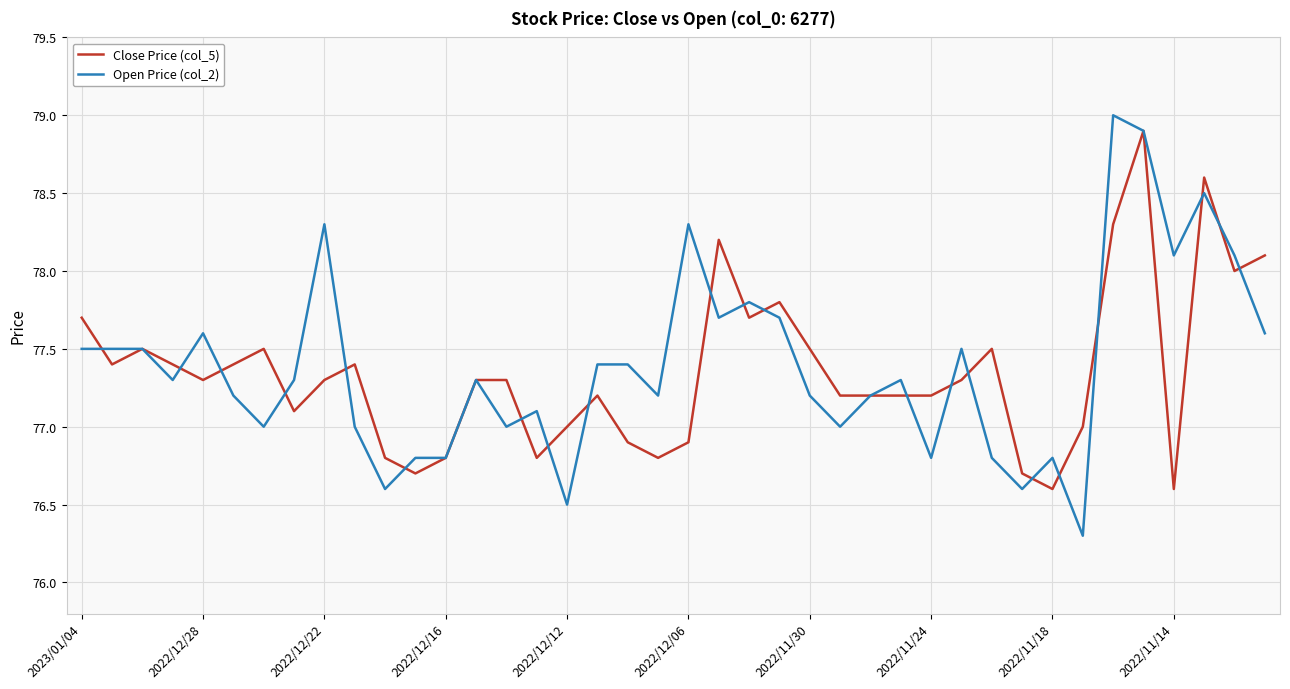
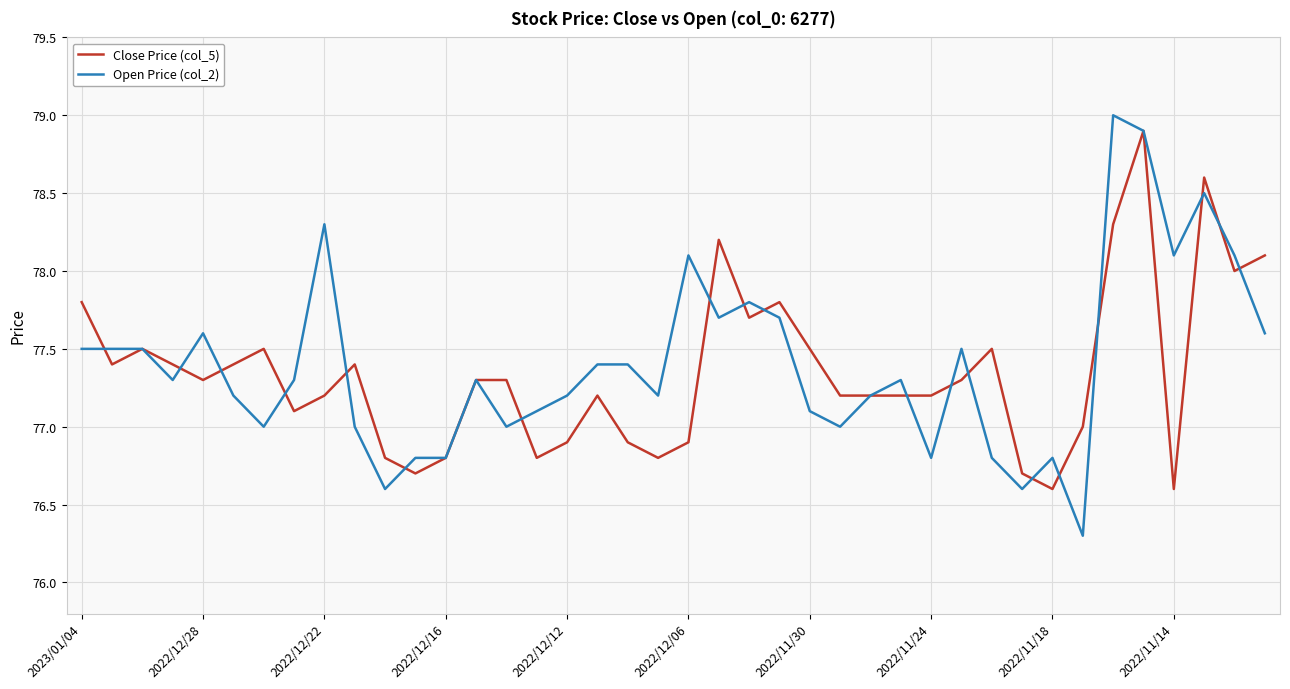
  {
    "Close Price (col_5)": {
-     "2023/01/04": 77.7,
+     "2023/01/04": 77.8,
      "2022/12/28": 77.3,
-     "2022/12/22": 77.3,
-     "2022/12/12": 77.0,
+     "2022/12/22": 77.2,
+     "2022/12/12": 76.9,
      "2022/12/06": 76.9,
      "2022/11/30": 77.5,
      "2022/11/24": 77.2,
      "2022/11/18": 76.6,
      "2022/11/14": 76.6
    },
    "Open Price (col_2)": {
      "2023/01/04": 77.5,
      "2022/12/28": 77.6,
      "2022/12/22": 78.3,
-     "2022/12/12": 76.5,
-     "2022/12/06": 78.3,
-     "2022/11/30": 77.2,
+     "2022/12/12": 77.2,
+     "2022/12/06": 78.1,
+     "2022/11/30": 77.1,
      "2022/11/24": 76.8,
      "2022/11/18": 76.8,
      "2022/11/14": 78.1
    }
  }
